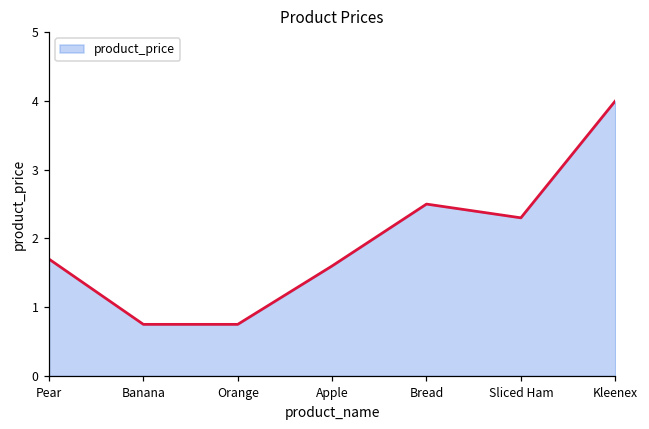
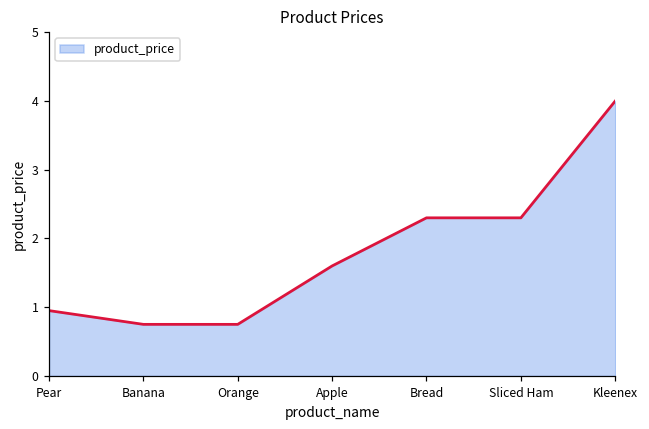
  {
-   "Pear": 1.7,
+   "Pear": 1.0,
    "Banana": 0.8,
    "Orange": 0.8,
    "Apple": 1.6,
-   "Bread": 2.5,
+   "Bread": 2.3,
    "Sliced Ham": 2.3,
    "Kleenex": 4.0
  }
